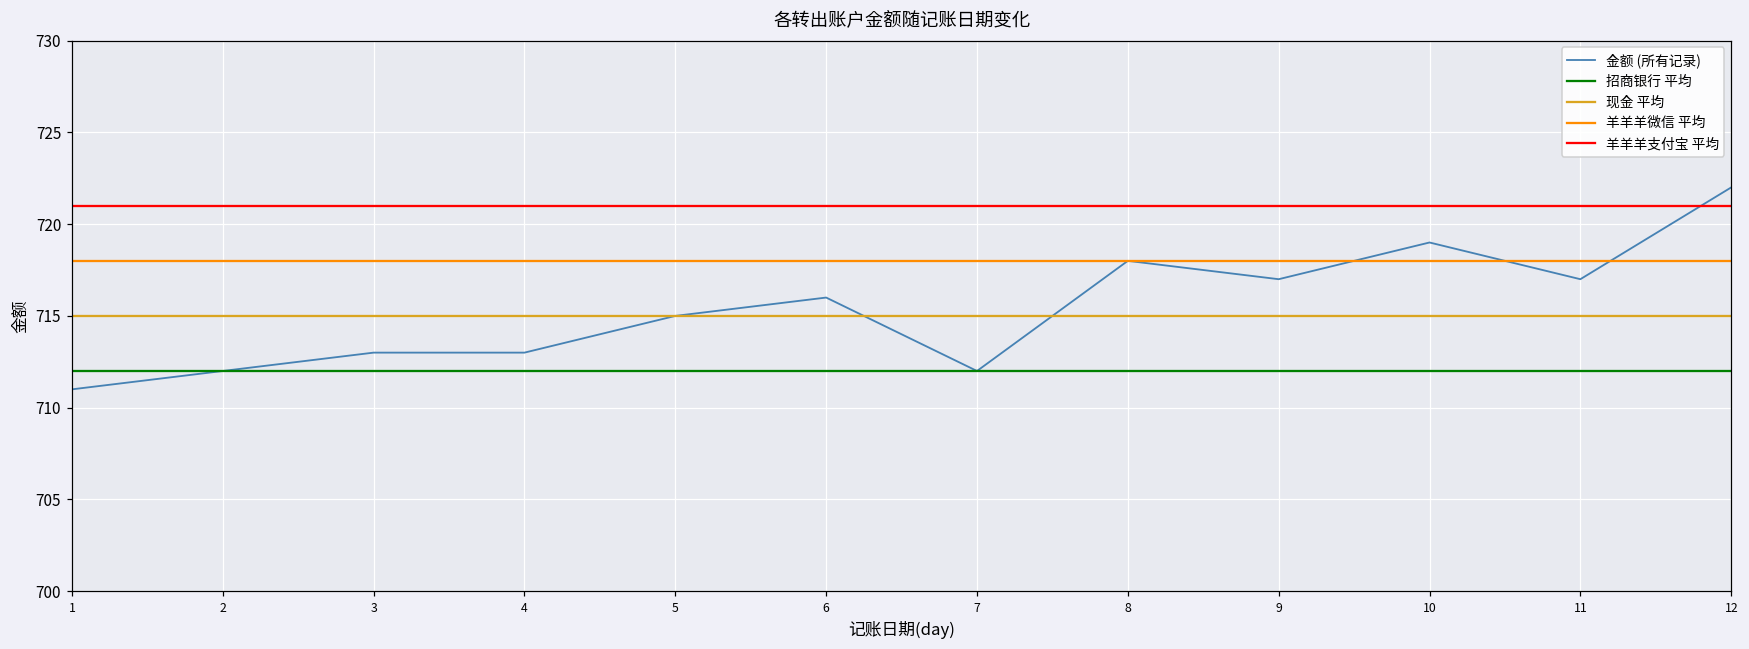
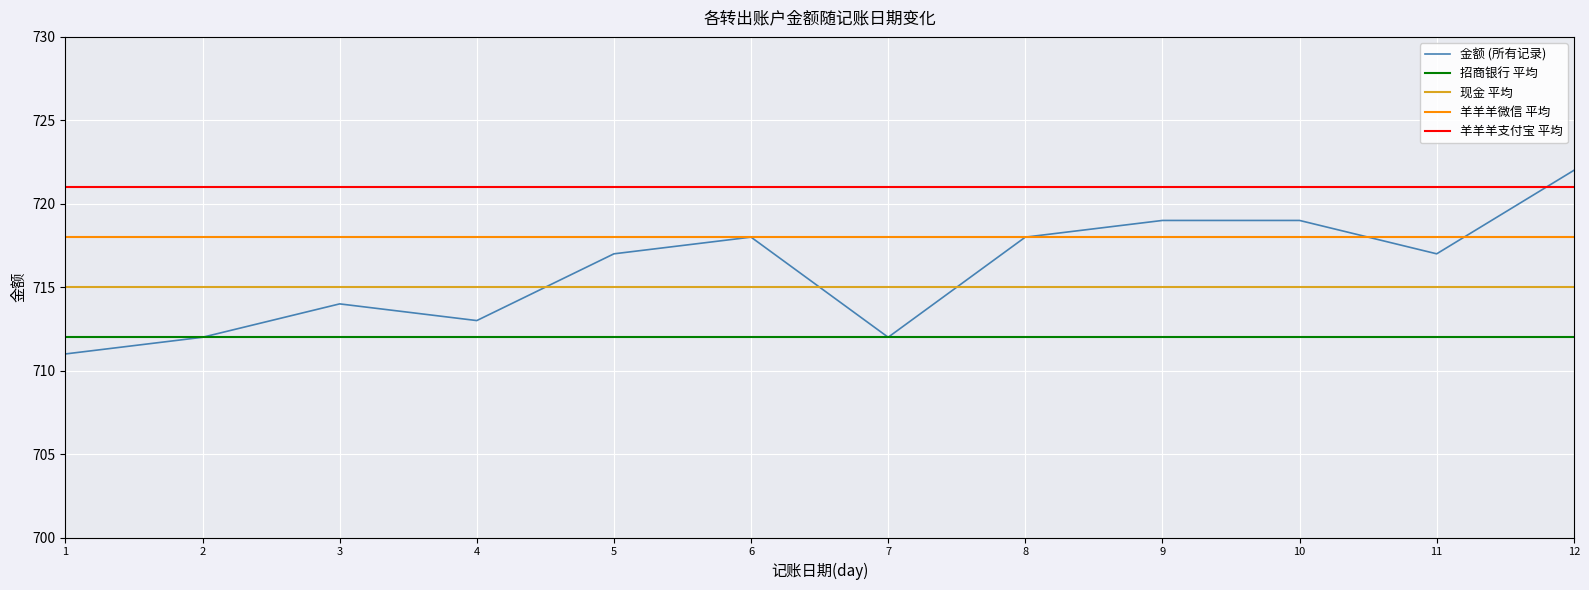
  {
    "1": 711,
    "2": 712,
-   "3": 713,
+   "3": 714,
    "4": 713,
-   "5": 715,
-   "6": 716,
+   "5": 717,
+   "6": 718,
    "7": 712,
    "8": 718,
-   "9": 717,
+   "9": 719,
    "10": 719,
    "11": 717,
    "12": 722
  }
